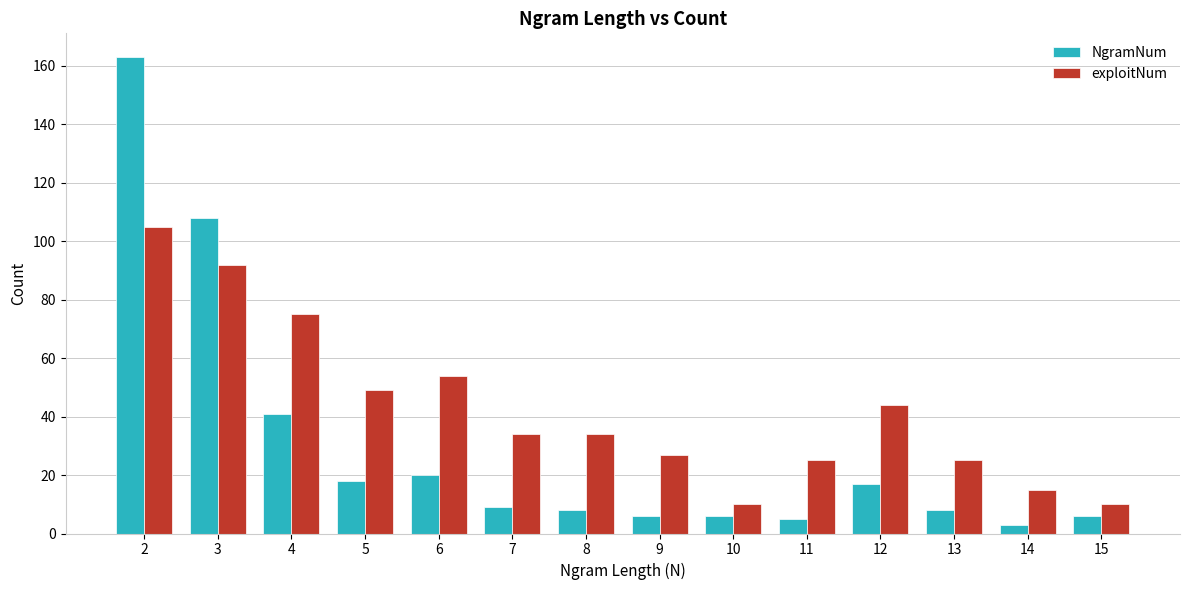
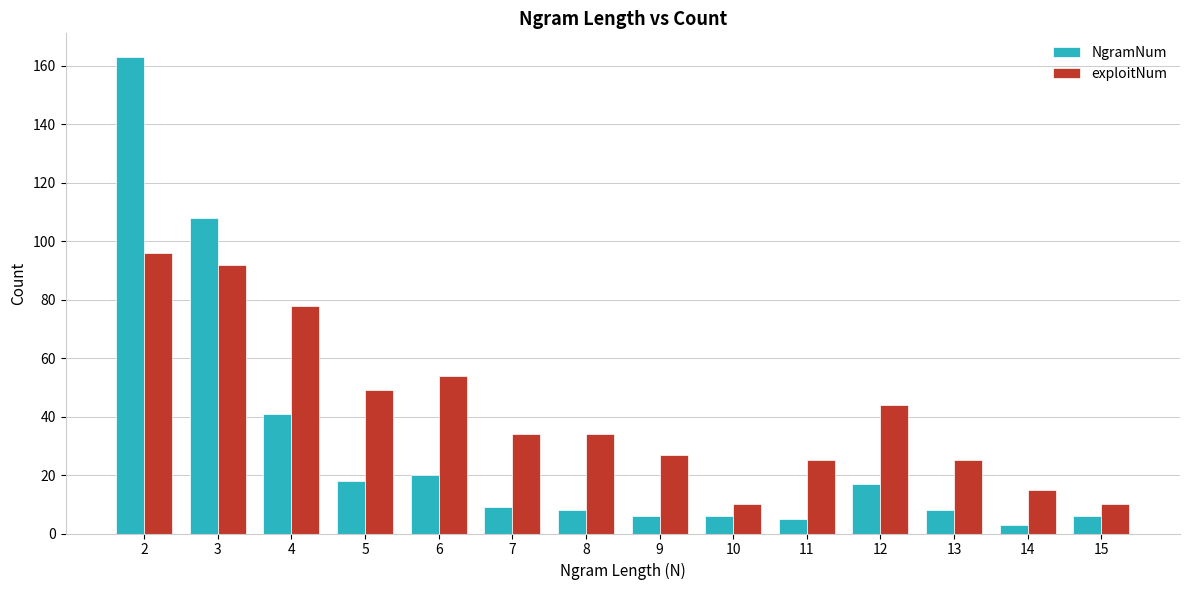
  {
    "NgramNum": {
      "2": 163,
      "3": 108,
      "4": 41,
      "5": 18,
      "6": 20,
      "7": 9,
      "8": 8,
      "9": 6,
      "10": 6,
      "11": 5,
      "12": 17,
      "13": 8,
      "14": 3,
      "15": 6
    },
    "exploitNum": {
-     "2": 105,
+     "2": 96,
      "3": 92,
-     "4": 75,
+     "4": 78,
      "5": 49,
      "6": 54,
      "7": 34,
      "8": 34,
      "9": 27,
      "10": 10,
      "11": 25,
      "12": 44,
      "13": 25,
      "14": 15,
      "15": 10
    }
  }
